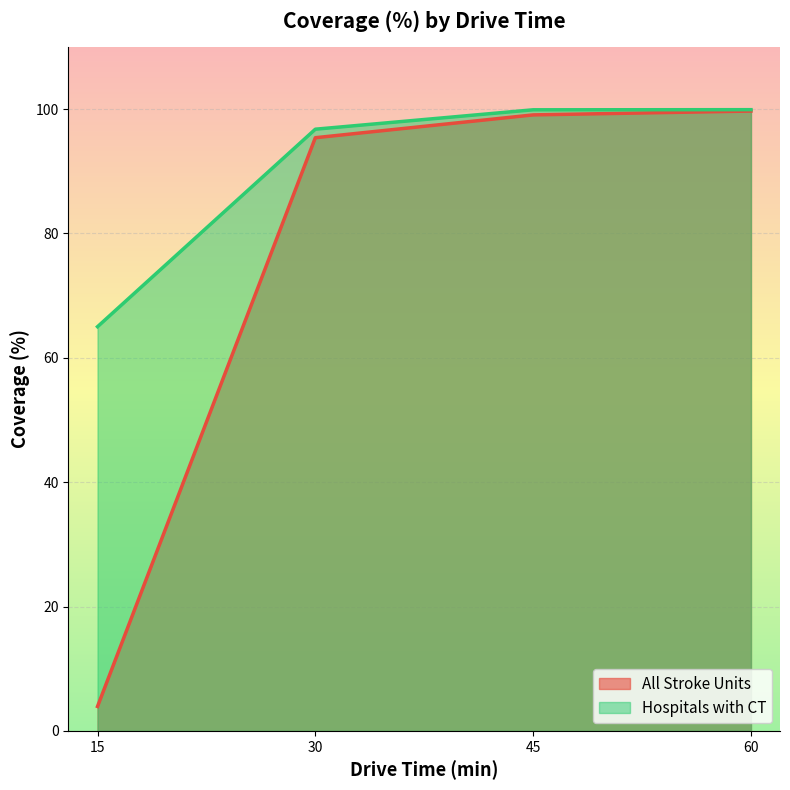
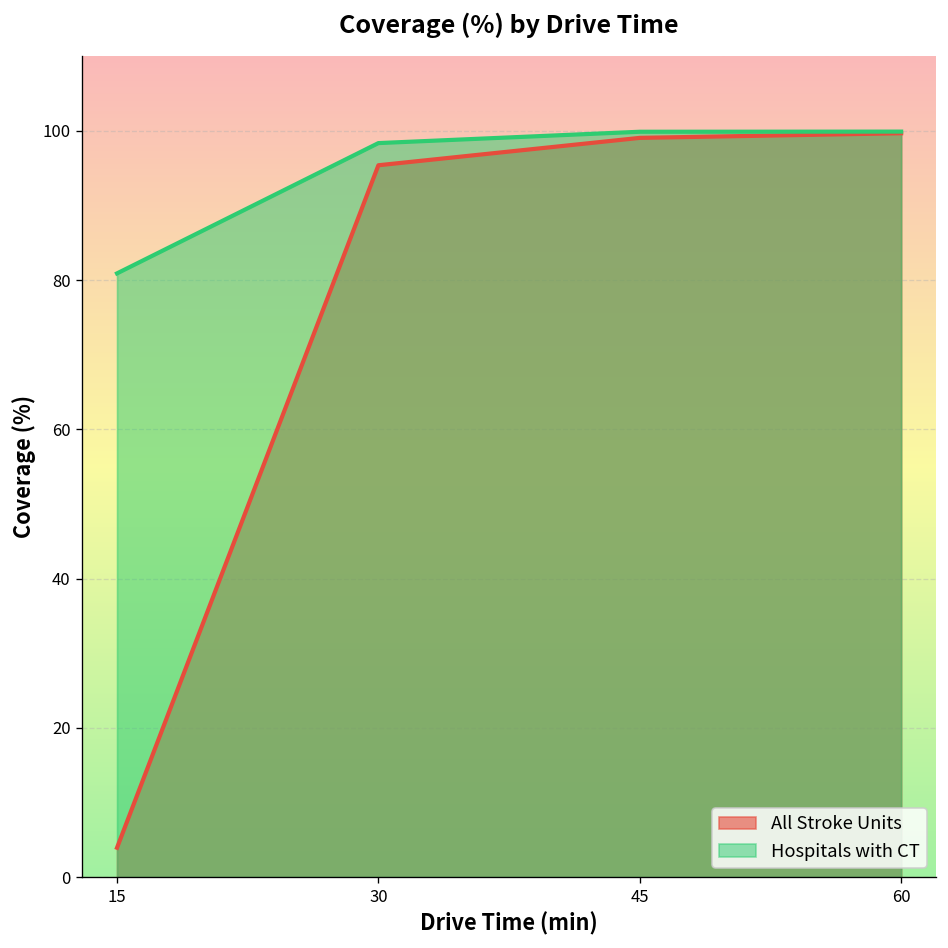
  {
    "All Stroke Units": {
      "15": 4,
      "30": 95,
      "45": 99
    },
    "Hospitals with CT": {
-     "15": 65,
-     "30": 97,
+     "15": 81,
+     "30": 98,
      "45": 100
    }
  }
